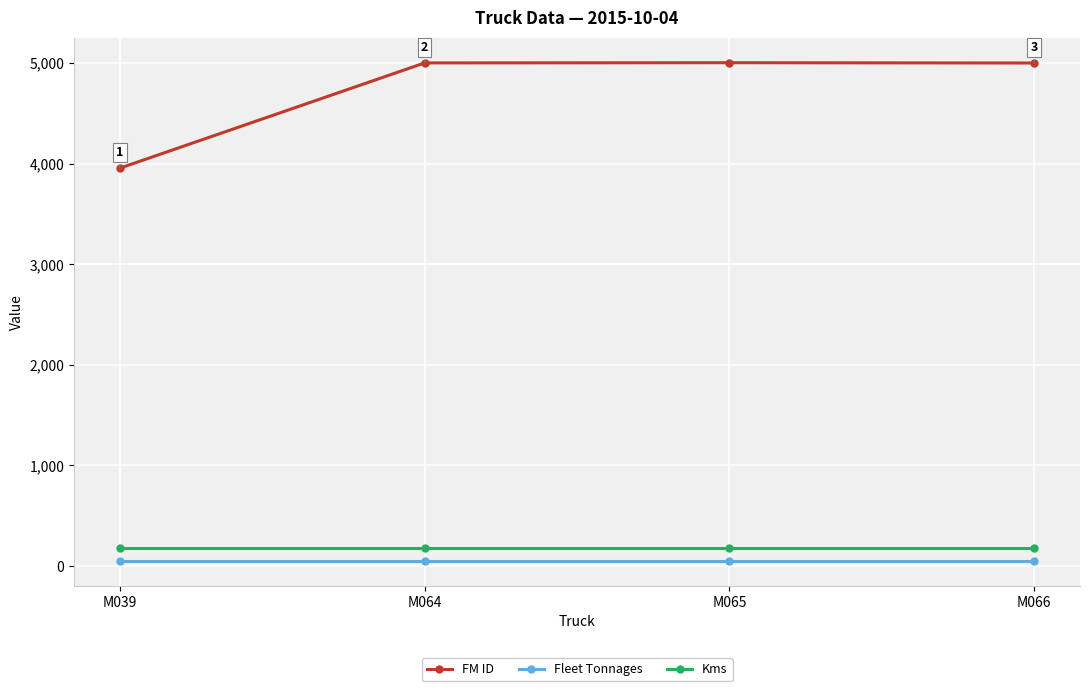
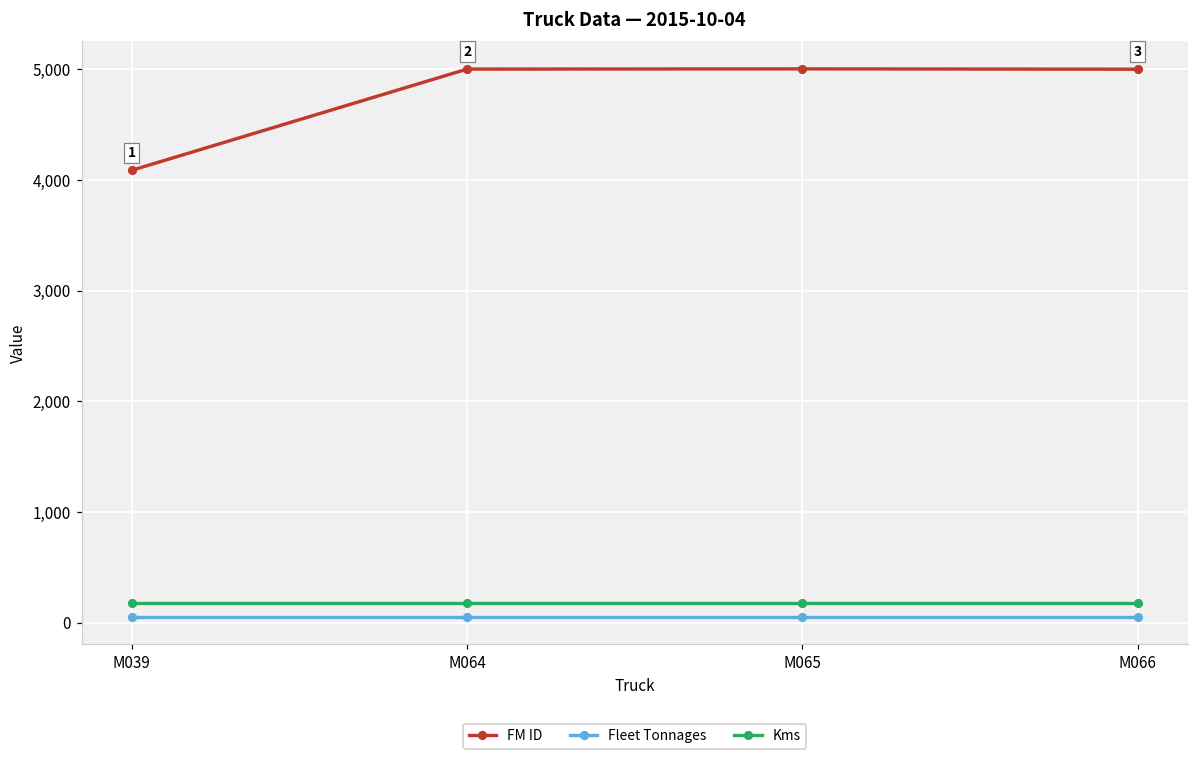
  {
    "FM ID": {
-     "M039": "3,960",
+     "M039": "4,090",
      "M065": "5,000"
    },
    "Fleet Tonnages": {
      "M039": "50",
      "M064": "50",
      "M065": "50",
      "M066": "50"
    },
    "Kms": {
      "M039": "180",
      "M064": "180",
      "M065": "180",
      "M066": "180"
    }
  }
